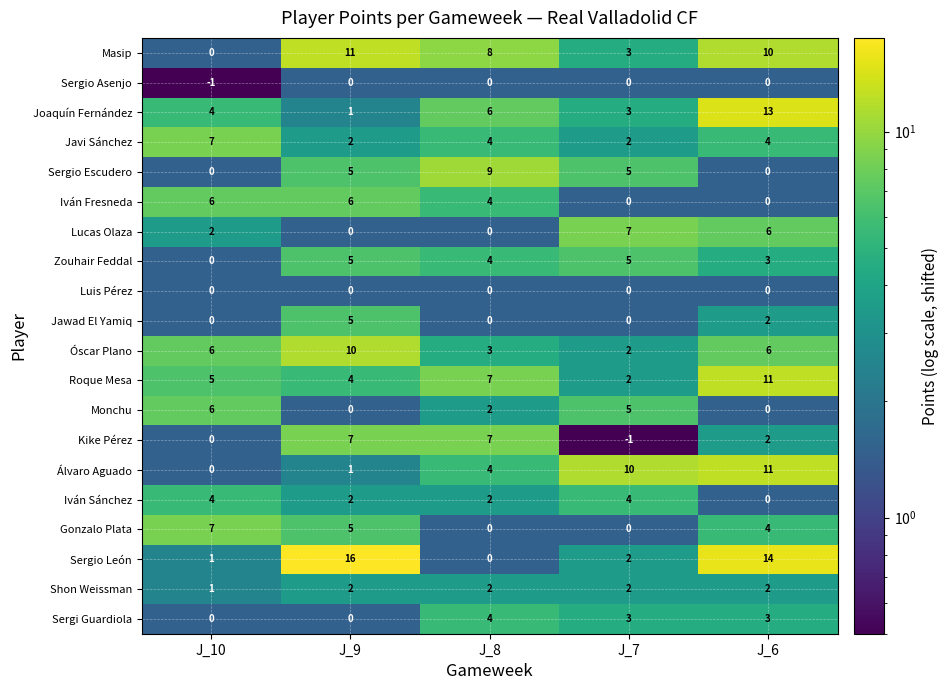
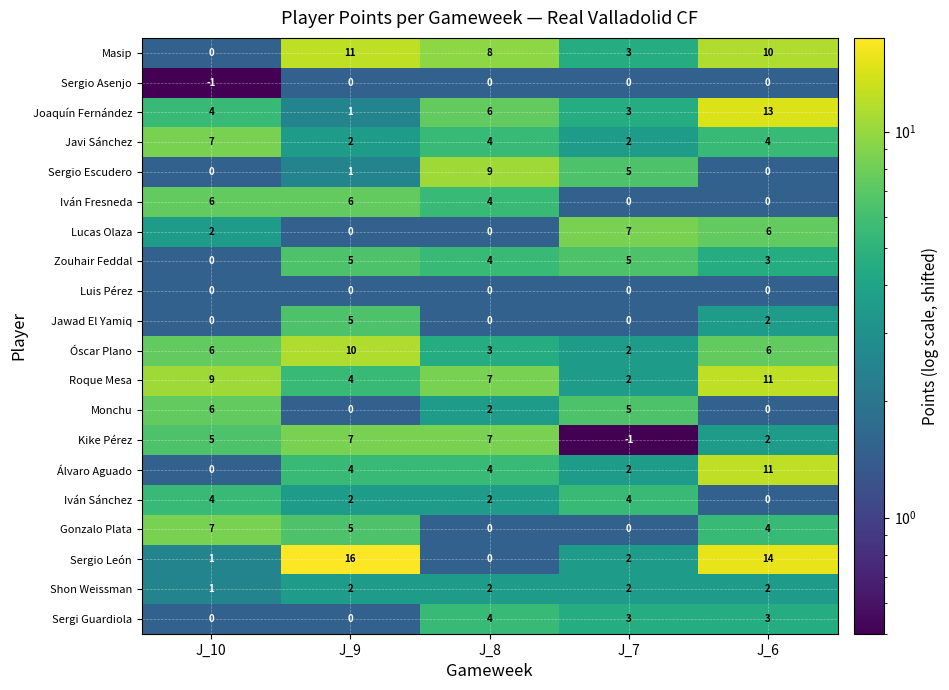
  {
    "Masip": {
      "J_10": 0,
      "J_9": 11,
      "J_8": 8,
      "J_7": 3,
      "J_6": 10
    },
    "Sergio Asenjo": {
      "J_10": -1,
      "J_9": 0,
      "J_8": 0,
      "J_7": 0,
      "J_6": 0
    },
    "Joaquín Fernández": {
      "J_10": 4,
      "J_9": 1,
      "J_8": 6,
      "J_7": 3,
      "J_6": 13
    },
    "Javi Sánchez": {
      "J_10": 7,
      "J_9": 2,
      "J_8": 4,
      "J_7": 2,
      "J_6": 4
    },
    "Sergio Escudero": {
      "J_10": 0,
-     "J_9": 5,
+     "J_9": 1,
      "J_8": 9,
      "J_7": 5,
      "J_6": 0
    },
    "Iván Fresneda": {
      "J_10": 6,
      "J_9": 6,
      "J_8": 4,
      "J_7": 0,
      "J_6": 0
    },
    "Lucas Olaza": {
      "J_10": 2,
      "J_9": 0,
      "J_8": 0,
      "J_7": 7,
      "J_6": 6
    },
    "Zouhair Feddal": {
      "J_10": 0,
      "J_9": 5,
      "J_8": 4,
      "J_7": 5,
      "J_6": 3
    },
    "Luis Pérez": {
      "J_10": 0,
      "J_9": 0,
      "J_8": 0,
      "J_7": 0,
      "J_6": 0
    },
    "Jawad El Yamiq": {
      "J_10": 0,
      "J_9": 5,
      "J_8": 0,
      "J_7": 0,
      "J_6": 2
    },
    "Óscar Plano": {
      "J_10": 6,
      "J_9": 10,
      "J_8": 3,
      "J_7": 2,
      "J_6": 6
    },
    "Roque Mesa": {
-     "J_10": 5,
+     "J_10": 9,
      "J_9": 4,
      "J_8": 7,
      "J_7": 2,
      "J_6": 11
    },
    "Monchu": {
      "J_10": 6,
      "J_9": 0,
      "J_8": 2,
      "J_7": 5,
      "J_6": 0
    },
    "Kike Pérez": {
-     "J_10": 0,
+     "J_10": 5,
      "J_9": 7,
      "J_8": 7,
      "J_7": -1,
      "J_6": 2
    },
    "Álvaro Aguado": {
      "J_10": 0,
-     "J_9": 1,
+     "J_9": 4,
      "J_8": 4,
-     "J_7": 10,
+     "J_7": 2,
      "J_6": 11
    },
    "Iván Sánchez": {
      "J_10": 4,
      "J_9": 2,
      "J_8": 2,
      "J_7": 4,
      "J_6": 0
    },
    "Gonzalo Plata": {
      "J_10": 7,
      "J_9": 5,
      "J_8": 0,
      "J_7": 0,
      "J_6": 4
    },
    "Sergio León": {
      "J_10": 1,
      "J_9": 16,
      "J_8": 0,
      "J_7": 2,
      "J_6": 14
    },
    "Shon Weissman": {
      "J_10": 1,
      "J_9": 2,
      "J_8": 2,
      "J_7": 2,
      "J_6": 2
    },
    "Sergi Guardiola": {
      "J_10": 0,
      "J_9": 0,
      "J_8": 4,
      "J_7": 3,
      "J_6": 3
    }
  }
